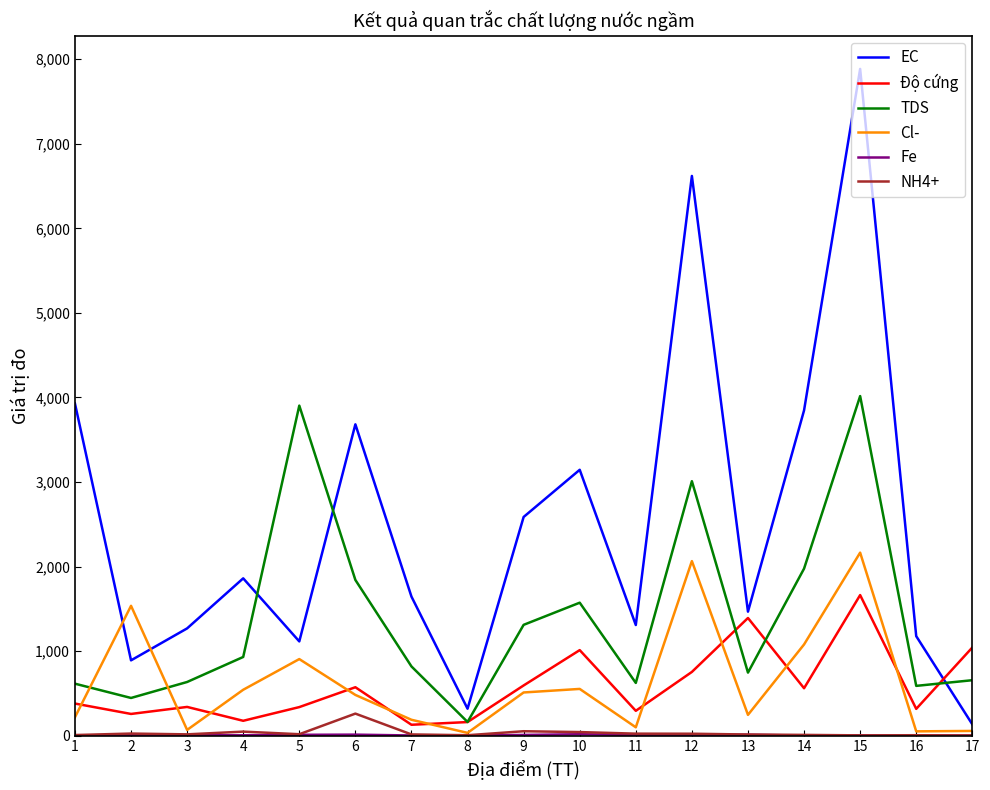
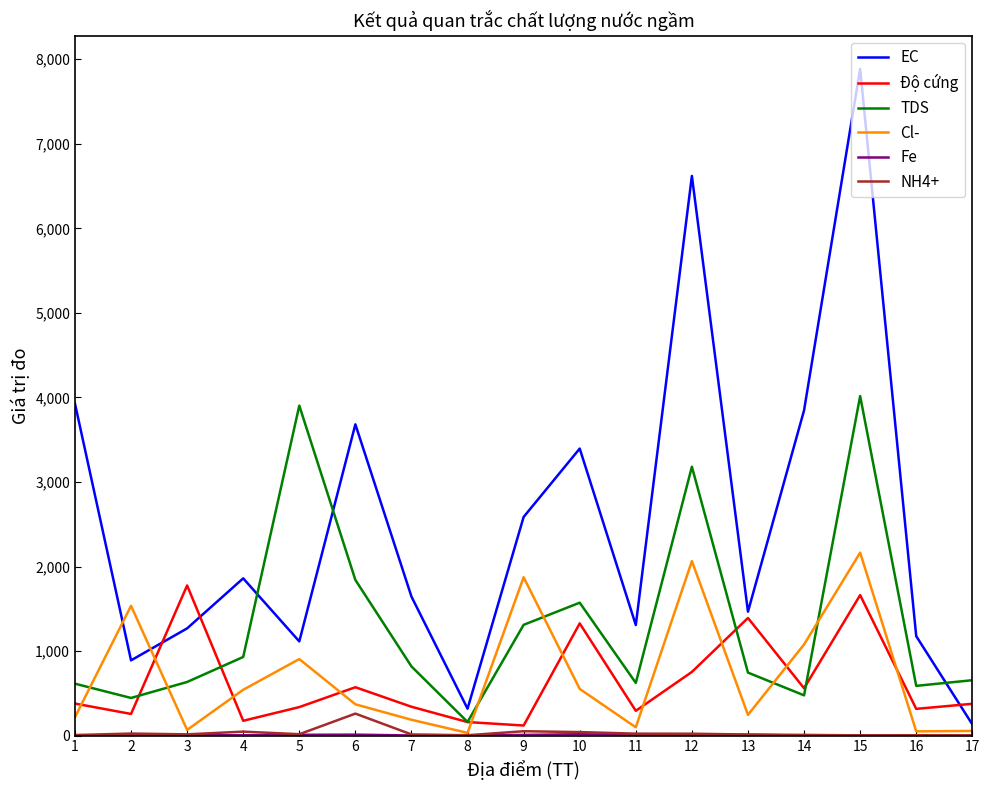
  {
    "EC": {
      "1": "3,900",
      "2": "900",
      "3": "1,300",
      "4": "1,900",
      "5": "1,100",
      "6": "3,700",
      "7": "1,600",
      "8": "300",
      "9": "2,600",
-     "10": "3,100",
+     "10": "3,400",
      "11": "1,300",
      "12": "6,600",
      "13": "1,500",
      "14": "3,800",
      "16": "1,200",
      "17": "100"
    },
    "Độ cứng": {
      "1": "400",
      "2": "300",
-     "3": "300",
+     "3": "1,800",
      "4": "200",
      "5": "300",
      "6": "600",
-     "7": "100",
-     "9": "600",
-     "10": "1,000",
+     "7": "300",
+     "9": "100",
+     "10": "1,300",
      "11": "300",
      "12": "800",
      "13": "1,400",
      "14": "600",
      "15": "1,700",
      "16": "300",
-     "17": "1,000"
+     "17": "400"
    },
    "TDS": {
      "1": "600",
      "2": "400",
      "3": "600",
      "4": "900",
      "5": "3,900",
      "6": "1,800",
      "7": "800",
      "9": "1,300",
      "10": "1,600",
      "11": "600",
-     "12": "3,000",
+     "12": "3,200",
      "13": "700",
-     "14": "2,000",
+     "14": "500",
      "15": "4,000",
      "16": "600",
      "17": "700"
    },
    "Cl-": {
      "1": "200",
      "2": "1,500",
      "3": "100",
      "4": "500",
      "5": "900",
-     "6": "500",
+     "6": "400",
      "7": "200",
-     "9": "500",
+     "9": "1,900",
      "10": "600",
      "11": "100",
      "12": "2,100",
      "13": "200",
      "14": "1,100",
      "15": "2,200",
      "16": "100",
      "17": "100"
    },
    "Fe": {
      "4": "0",
      "6": "0",
      "9": "0"
    },
    "NH4+": {
      "4": "0",
      "6": "300",
      "9": "100"
    }
  }
